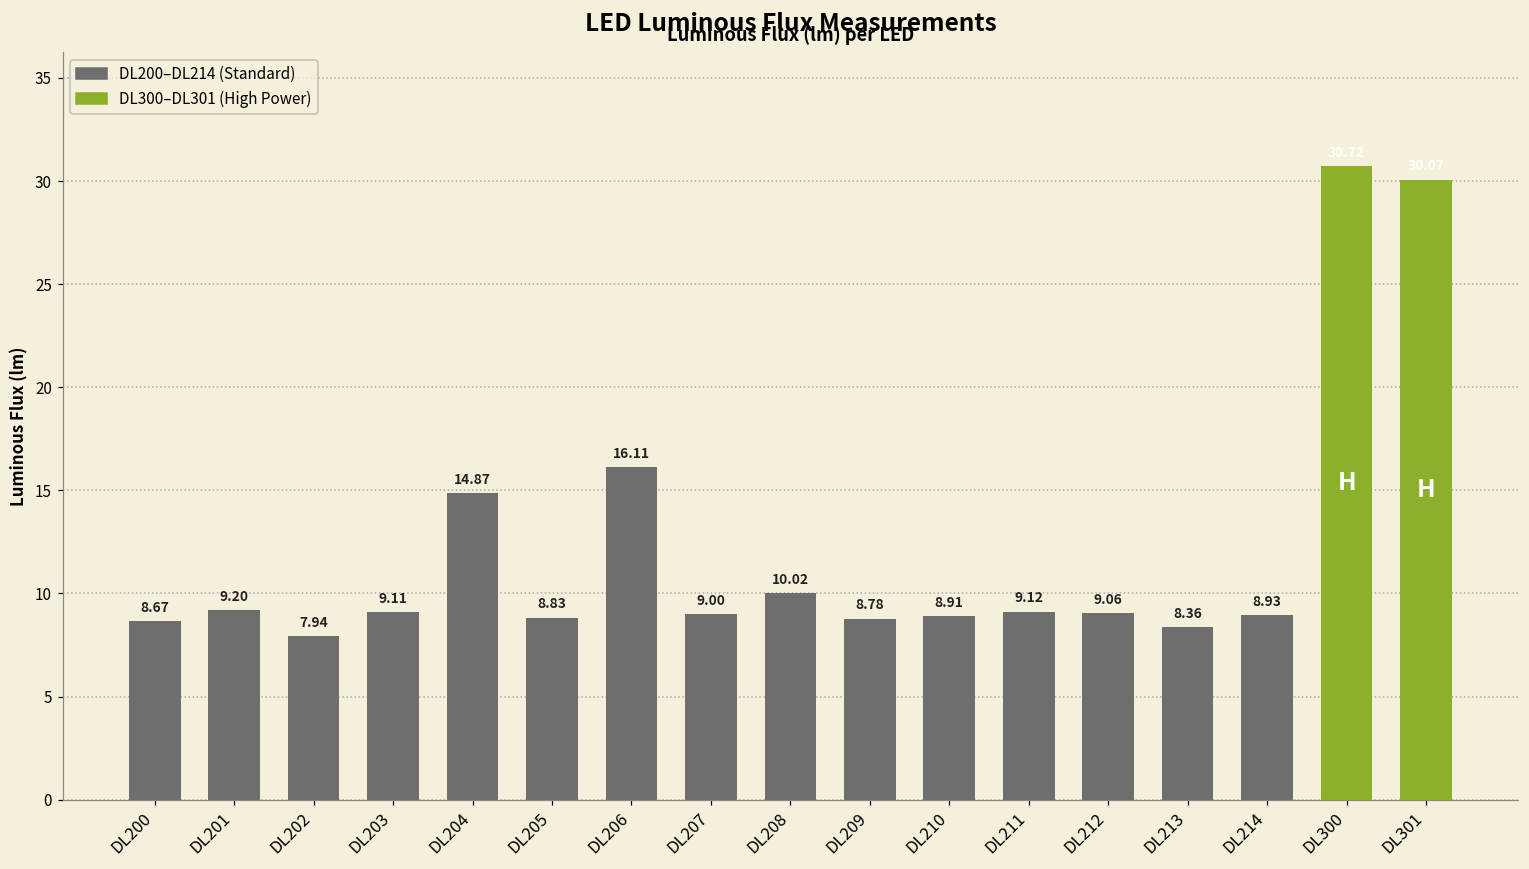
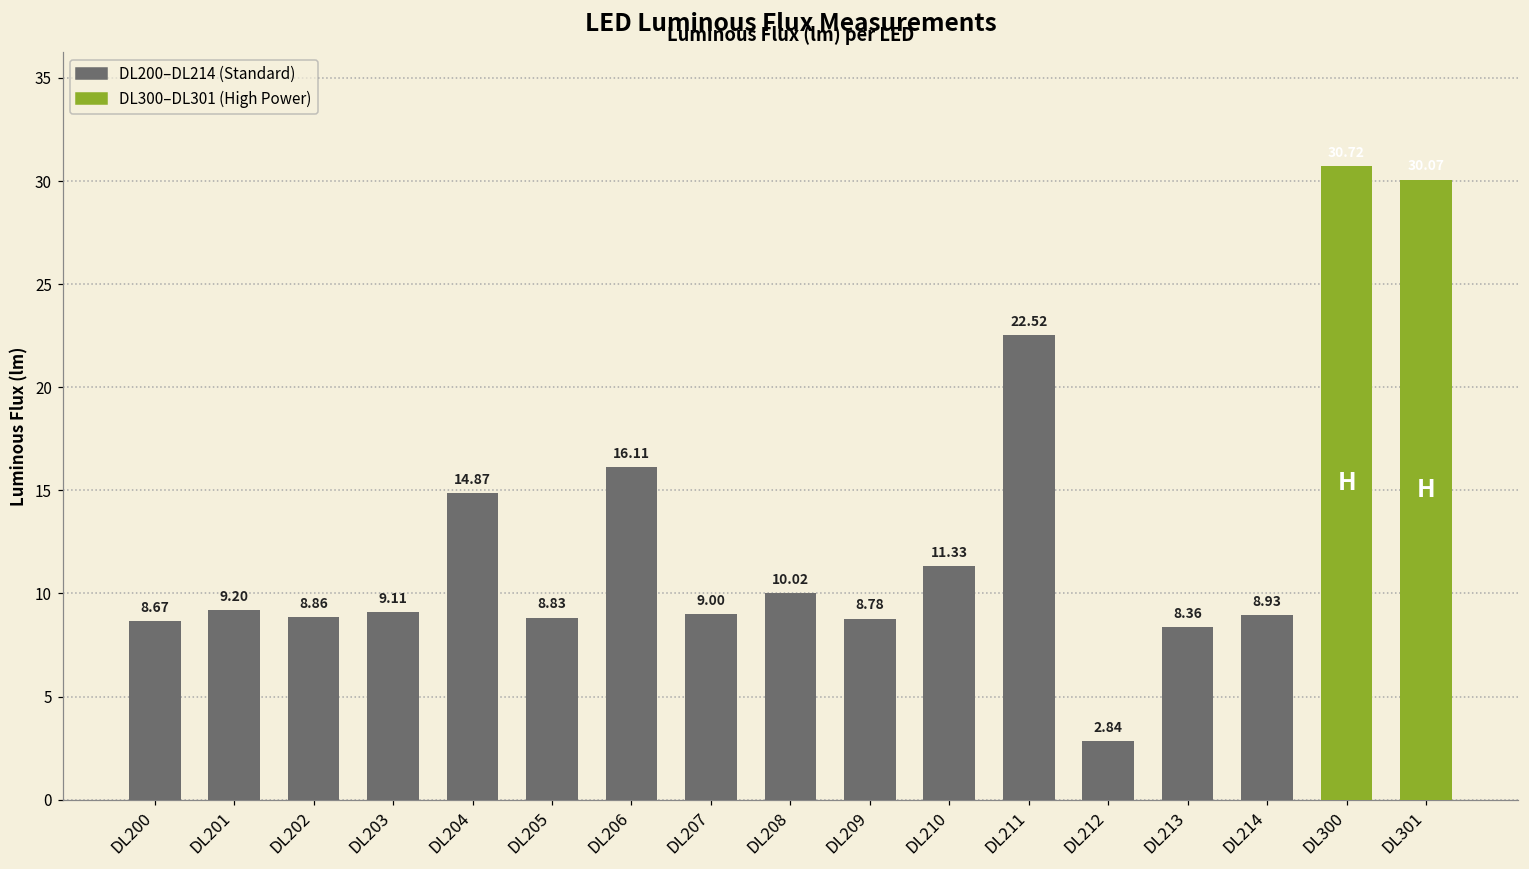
  {
    "DL200": 8.67,
    "DL201": 9.20,
-   "DL202": 7.94,
+   "DL202": 8.86,
    "DL203": 9.11,
    "DL204": 14.87,
    "DL205": 8.83,
    "DL206": 16.11,
    "DL207": 9.00,
    "DL208": 10.02,
    "DL209": 8.78,
-   "DL210": 8.91,
-   "DL211": 9.12,
-   "DL212": 9.06,
+   "DL210": 11.33,
+   "DL211": 22.52,
+   "DL212": 2.84,
    "DL213": 8.36,
    "DL214": 8.93
  }
